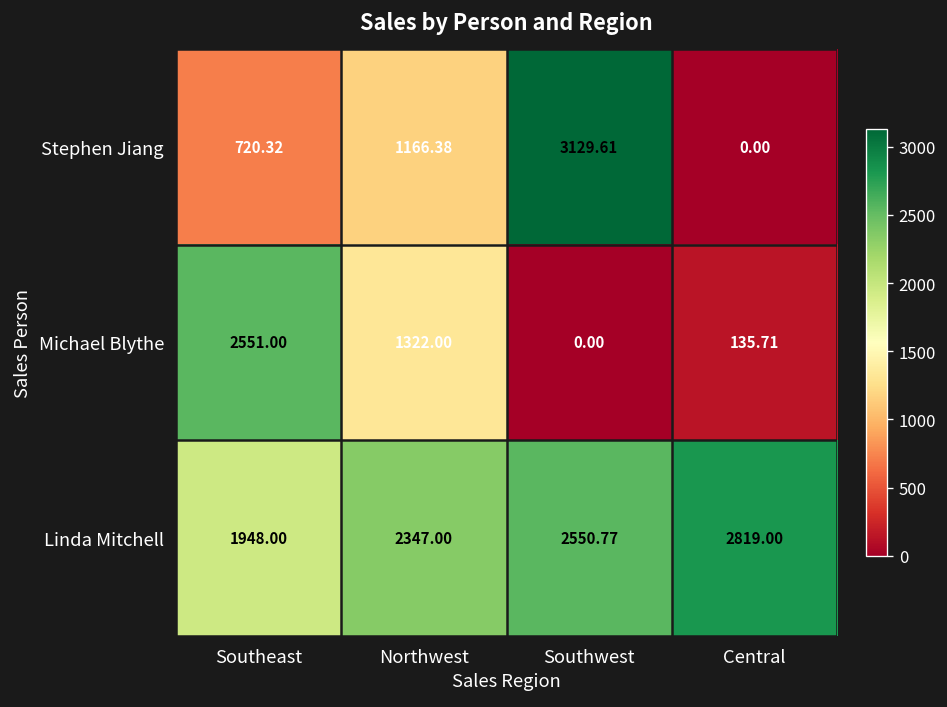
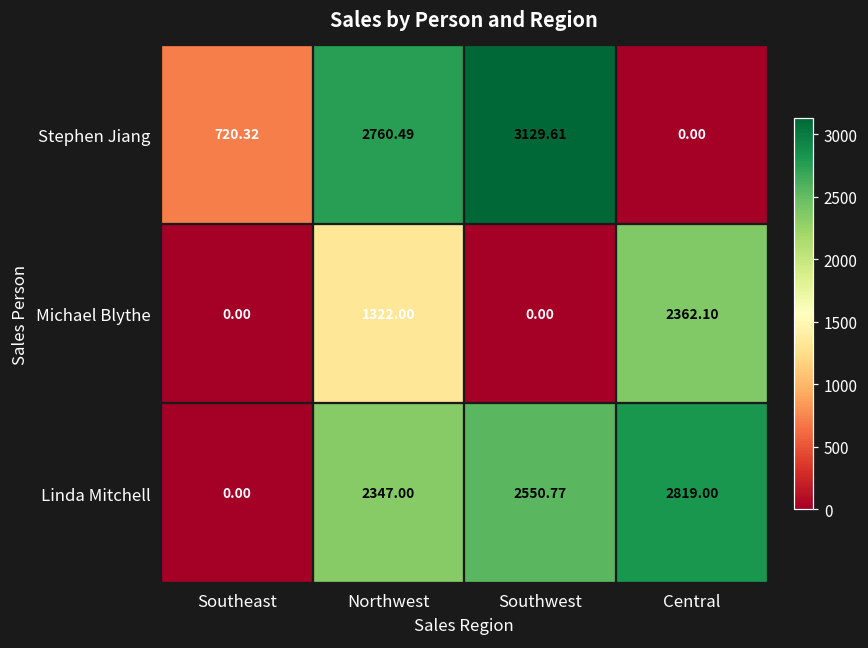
  {
    "Stephen Jiang": {
      "Southeast": 720.32,
-     "Northwest": 1166.38,
+     "Northwest": 2760.49,
      "Southwest": 3129.61,
      "Central": 0.00
    },
    "Michael Blythe": {
-     "Southeast": 2551.00,
+     "Southeast": 0.00,
      "Northwest": 1322.00,
      "Southwest": 0.00,
-     "Central": 135.71
+     "Central": 2362.10
    },
    "Linda Mitchell": {
-     "Southeast": 1948.00,
+     "Southeast": 0.00,
      "Northwest": 2347.00,
      "Southwest": 2550.77,
      "Central": 2819.00
    }
  }
